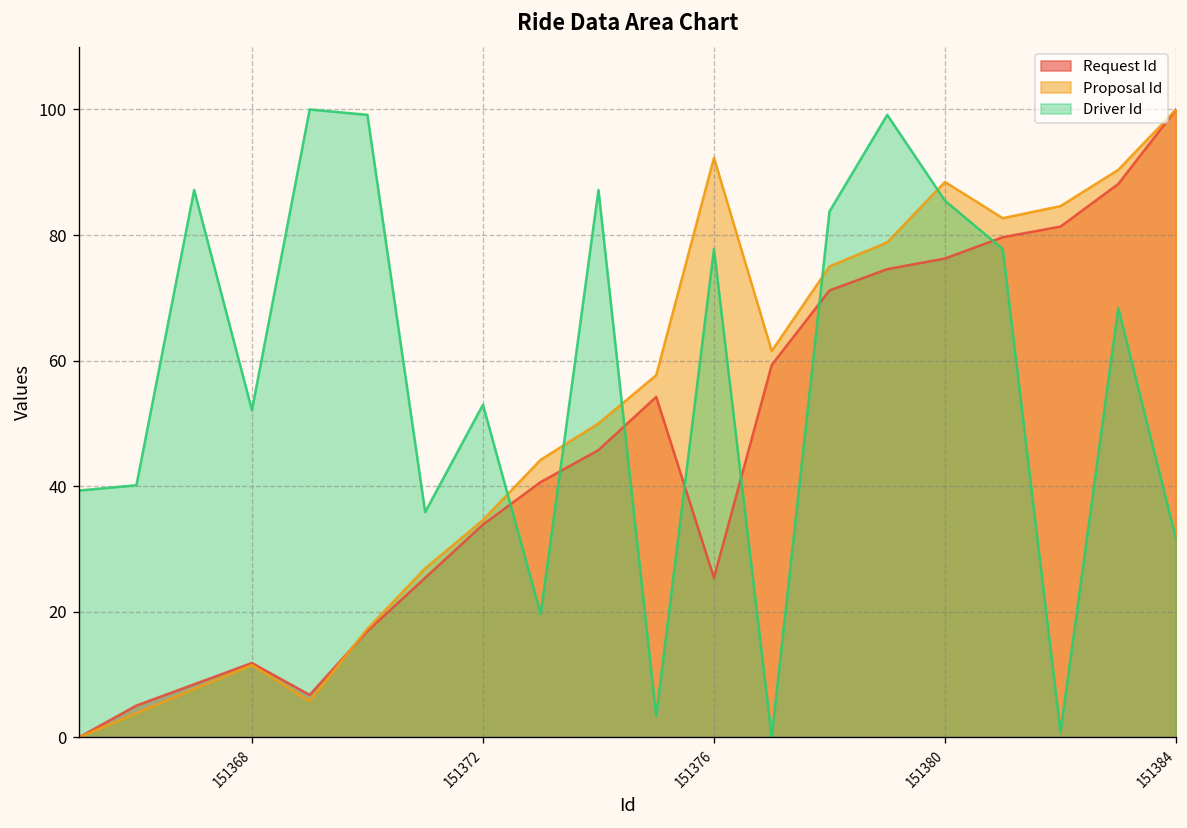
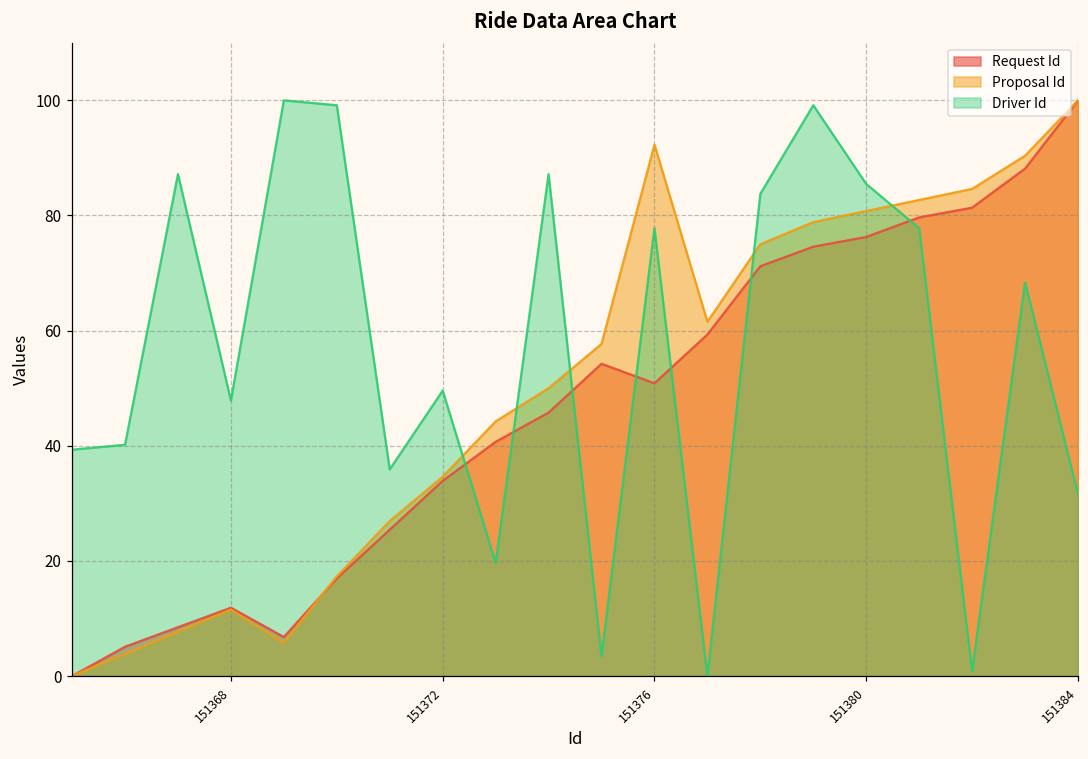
  {
    "Request Id": {
      "151372": 34,
-     "151376": 25,
+     "151376": 51,
      "151380": 76
    },
    "Proposal Id": {
      "151372": 35,
      "151376": 92,
-     "151380": 88
+     "151380": 81
    },
    "Driver Id": {
-     "151368": 52,
-     "151372": 53,
+     "151368": 48,
+     "151372": 50,
      "151376": 78,
      "151380": 85,
      "151384": 32
    }
  }
